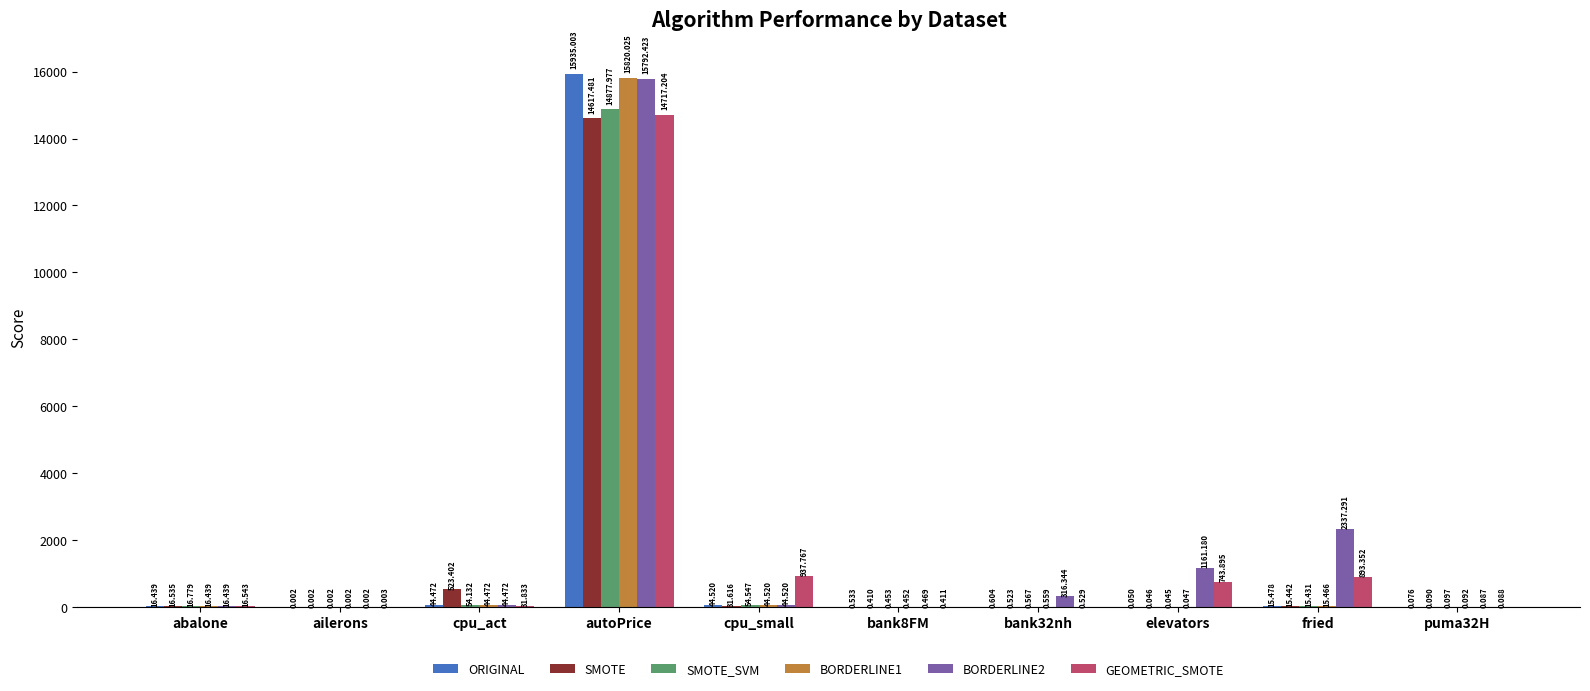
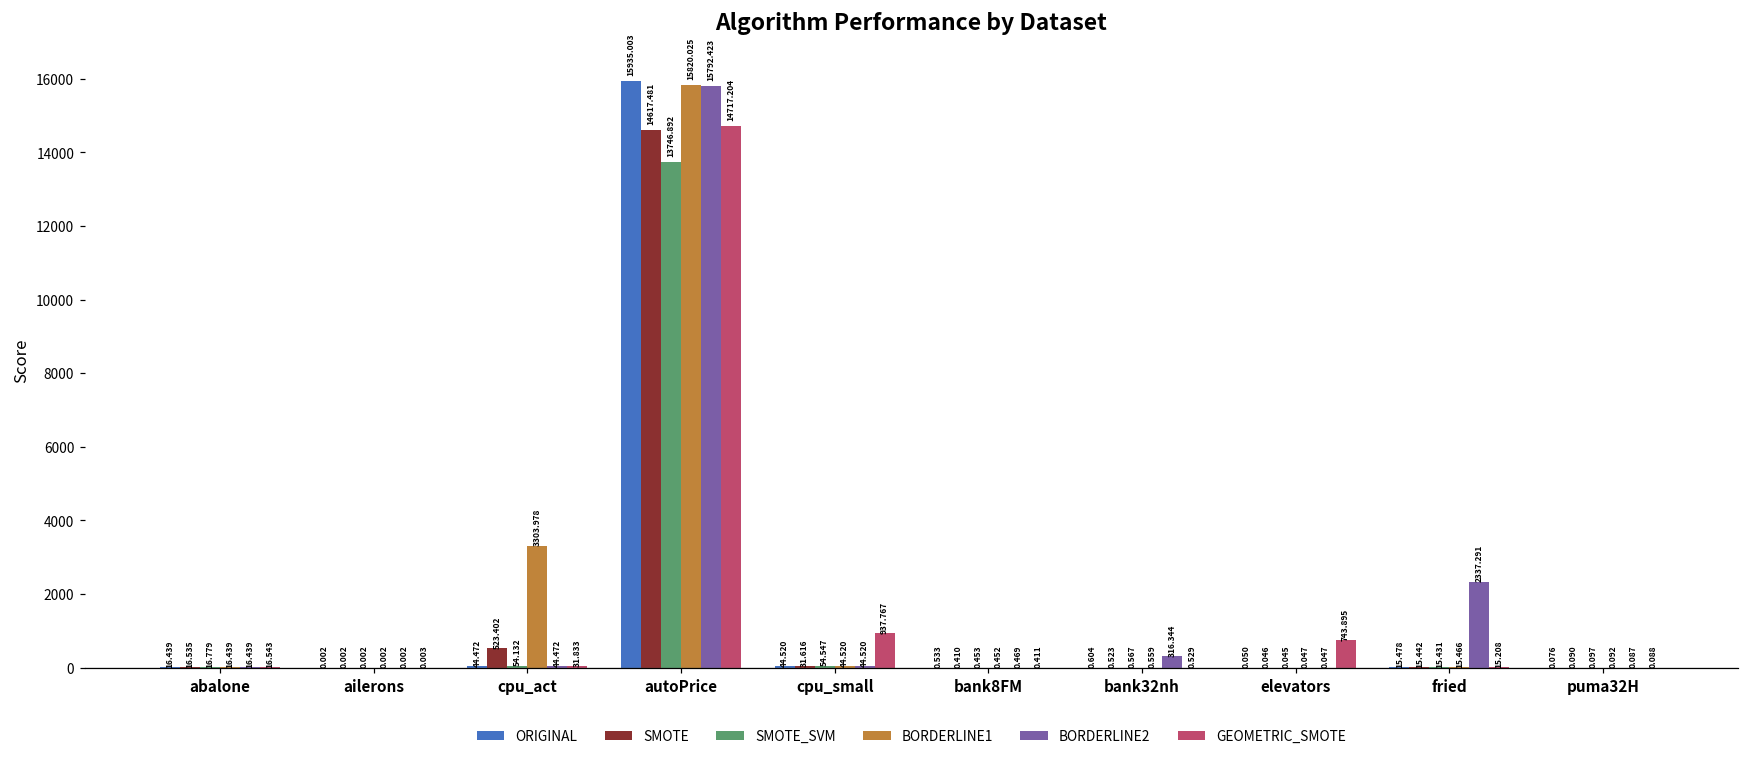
  {
    "ORIGINAL": {
      "abalone": 16.439,
      "ailerons": 0.002,
      "cpu_act": 44.472,
      "autoPrice": 15935.003,
      "cpu_small": 44.520,
      "bank8FM": 0.533,
      "bank32nh": 0.604,
      "elevators": 0.050,
      "fried": 15.478,
      "puma32H": 0.076
    },
    "SMOTE": {
      "abalone": 16.535,
      "ailerons": 0.002,
      "cpu_act": 523.402,
      "autoPrice": 14617.481,
      "cpu_small": 31.616,
      "bank8FM": 0.410,
      "bank32nh": 0.523,
      "elevators": 0.046,
      "fried": 15.442,
      "puma32H": 0.090
    },
    "SMOTE_SVM": {
      "abalone": 16.779,
      "ailerons": 0.002,
      "cpu_act": 54.132,
-     "autoPrice": 14877.977,
+     "autoPrice": 13746.892,
      "cpu_small": 54.547,
      "bank8FM": 0.453,
      "bank32nh": 0.567,
      "elevators": 0.045,
      "fried": 15.431,
      "puma32H": 0.097
    },
    "BORDERLINE1": {
      "abalone": 16.439,
      "ailerons": 0.002,
-     "cpu_act": 44.472,
+     "cpu_act": 3303.978,
      "autoPrice": 15820.025,
      "cpu_small": 44.520,
      "bank8FM": 0.452,
      "bank32nh": 0.559,
      "elevators": 0.047,
      "fried": 15.466,
      "puma32H": 0.092
    },
    "BORDERLINE2": {
      "abalone": 16.439,
      "ailerons": 0.002,
      "cpu_act": 44.472,
      "autoPrice": 15792.423,
      "cpu_small": 44.520,
      "bank8FM": 0.469,
      "bank32nh": 316.344,
-     "elevators": 1161.180,
+     "elevators": 0.047,
      "fried": 2337.291,
      "puma32H": 0.087
    },
    "GEOMETRIC_SMOTE": {
      "abalone": 16.543,
      "ailerons": 0.003,
      "cpu_act": 31.833,
      "autoPrice": 14717.204,
      "cpu_small": 937.767,
      "bank8FM": 0.411,
      "bank32nh": 0.529,
      "elevators": 743.895,
-     "fried": 893.352,
+     "fried": 15.208,
      "puma32H": 0.088
    }
  }
